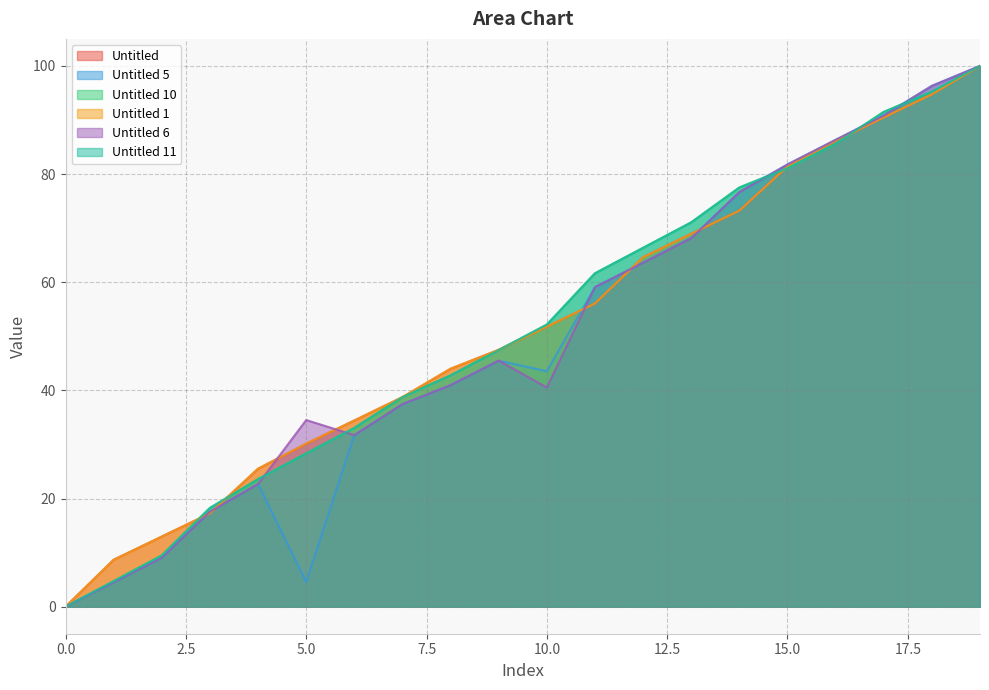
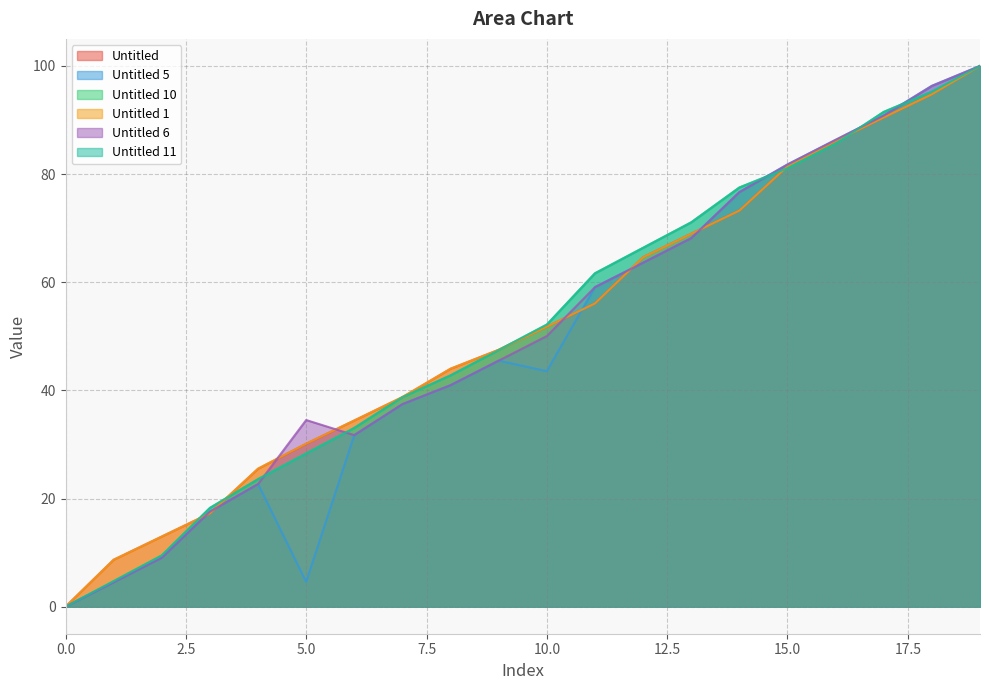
  {
    "Untitled 6": {
      "5.0": 35,
-     "10.0": 41
+     "10.0": 50
    }
  }
